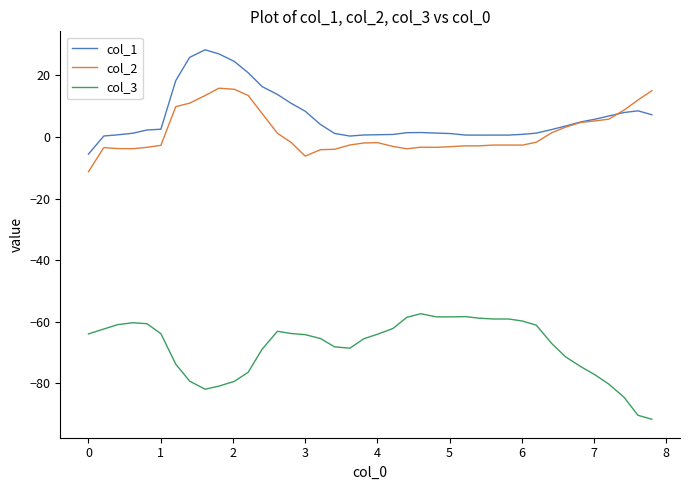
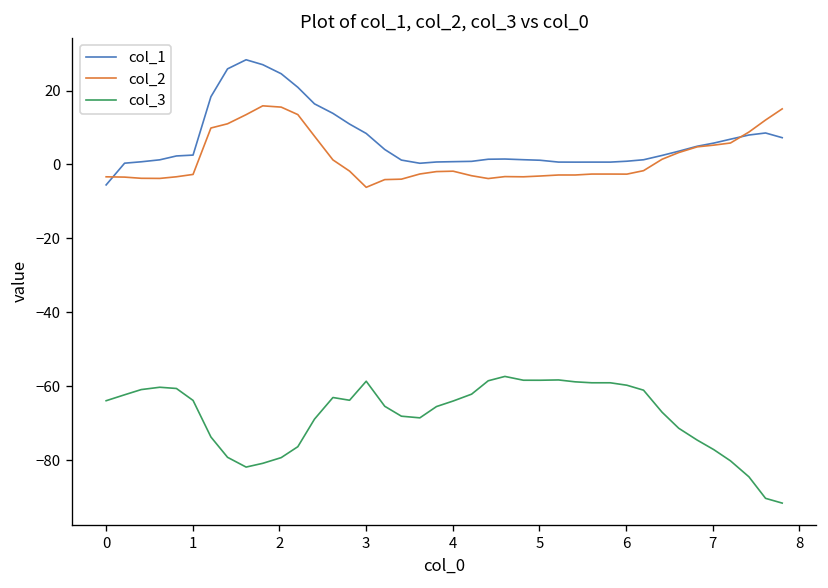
  {
    "col_1": {
      "0": -6,
      "1": 3,
      "3": 8
    },
    "col_2": {
-     "0": -11,
+     "0": -3,
      "1": -3,
      "3": -6
    },
    "col_3": {
      "0": -64,
      "1": -64,
-     "3": -64
+     "3": -59
    }
  }
